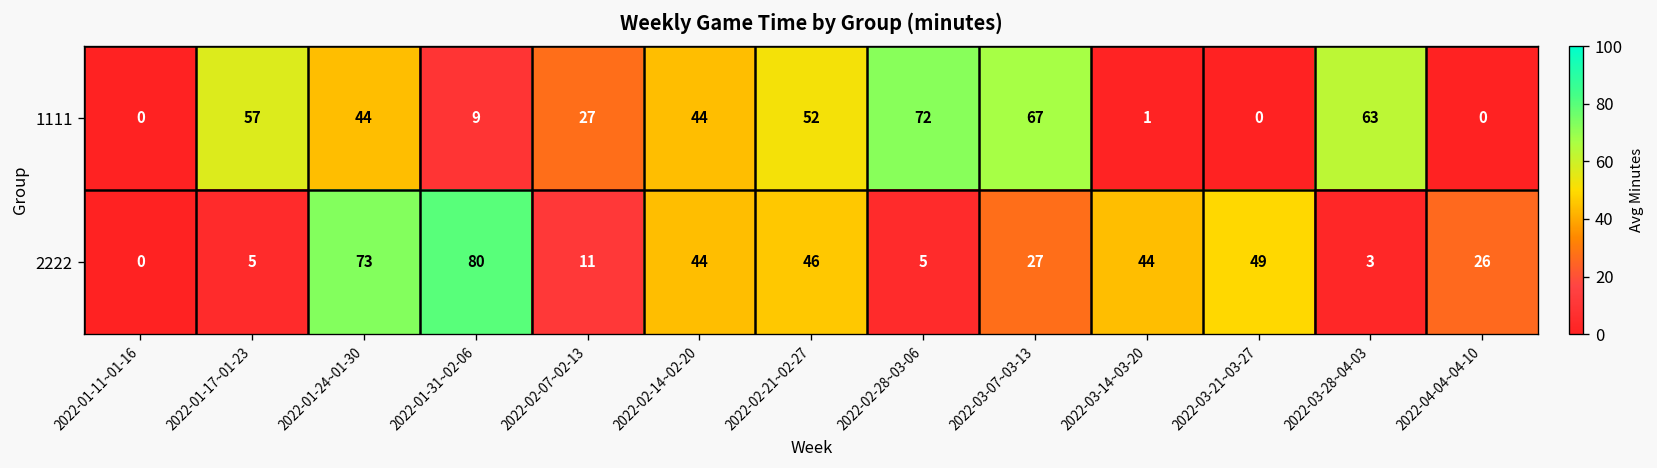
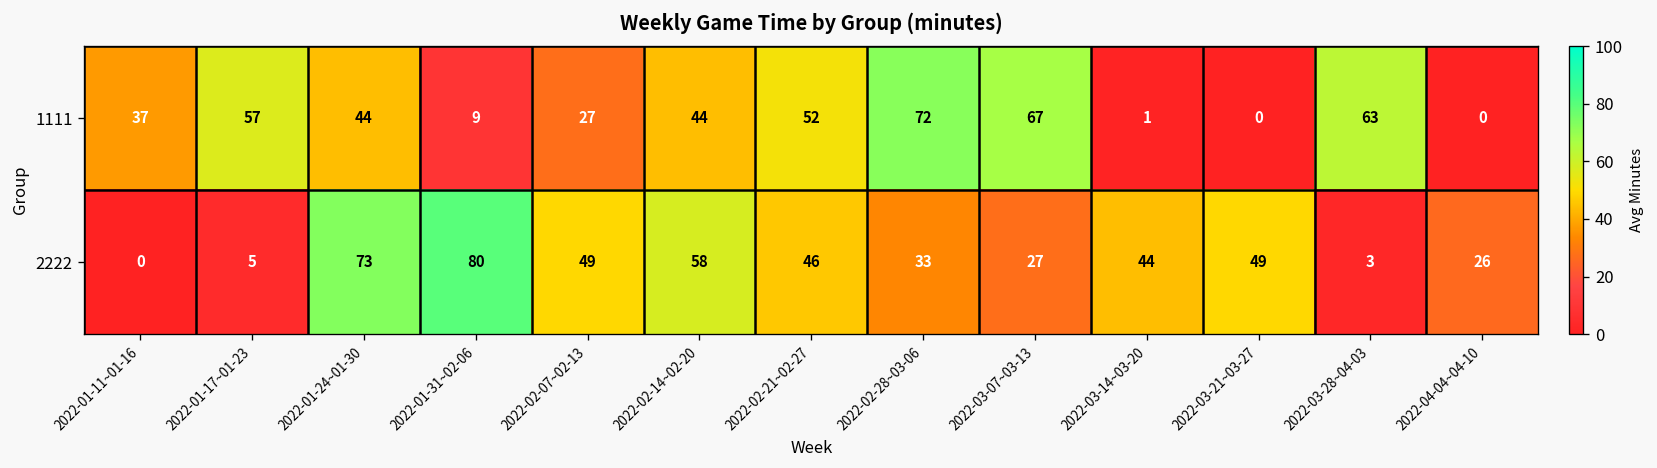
  {
    "1111": {
-     "2022-01-11~01-16": 0,
+     "2022-01-11~01-16": 37,
      "2022-01-17~01-23": 57,
      "2022-01-24~01-30": 44,
      "2022-01-31~02-06": 9,
      "2022-02-07~02-13": 27,
      "2022-02-14~02-20": 44,
      "2022-02-21~02-27": 52,
      "2022-02-28~03-06": 72,
      "2022-03-07~03-13": 67,
      "2022-03-14~03-20": 1,
      "2022-03-21~03-27": 0,
      "2022-03-28~04-03": 63,
      "2022-04-04~04-10": 0
    },
    "2222": {
      "2022-01-11~01-16": 0,
      "2022-01-17~01-23": 5,
      "2022-01-24~01-30": 73,
      "2022-01-31~02-06": 80,
-     "2022-02-07~02-13": 11,
-     "2022-02-14~02-20": 44,
+     "2022-02-07~02-13": 49,
+     "2022-02-14~02-20": 58,
      "2022-02-21~02-27": 46,
-     "2022-02-28~03-06": 5,
+     "2022-02-28~03-06": 33,
      "2022-03-07~03-13": 27,
      "2022-03-14~03-20": 44,
      "2022-03-21~03-27": 49,
      "2022-03-28~04-03": 3,
      "2022-04-04~04-10": 26
    }
  }
